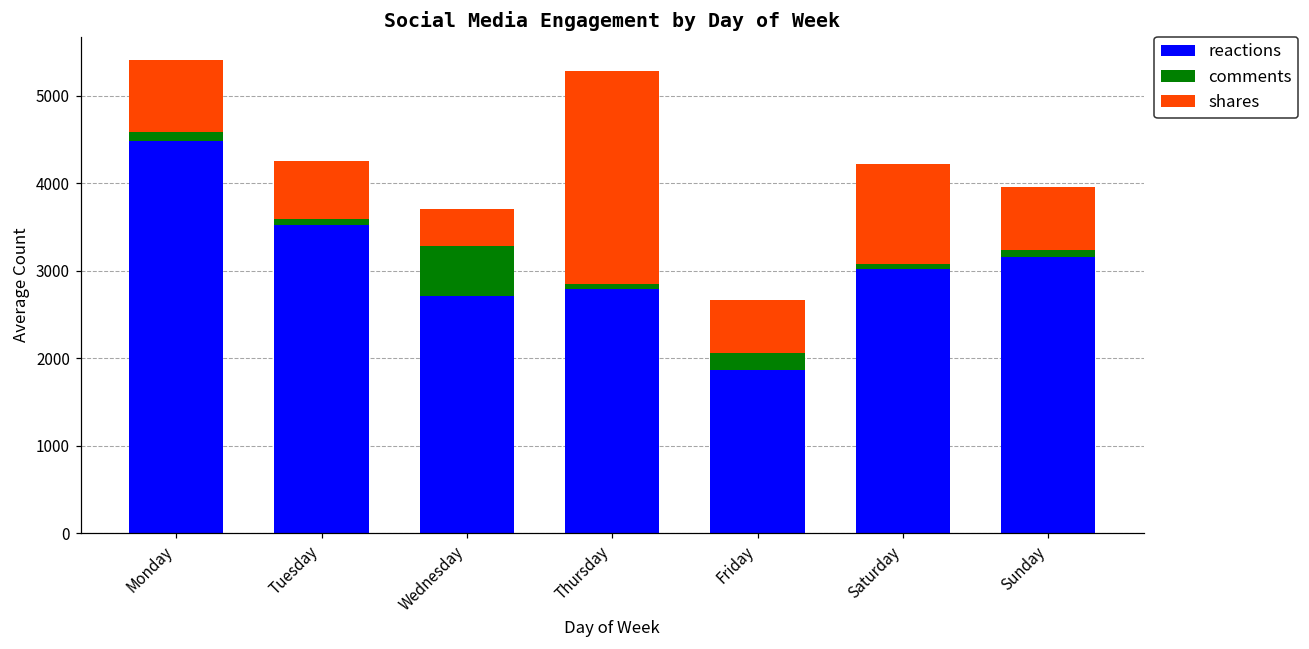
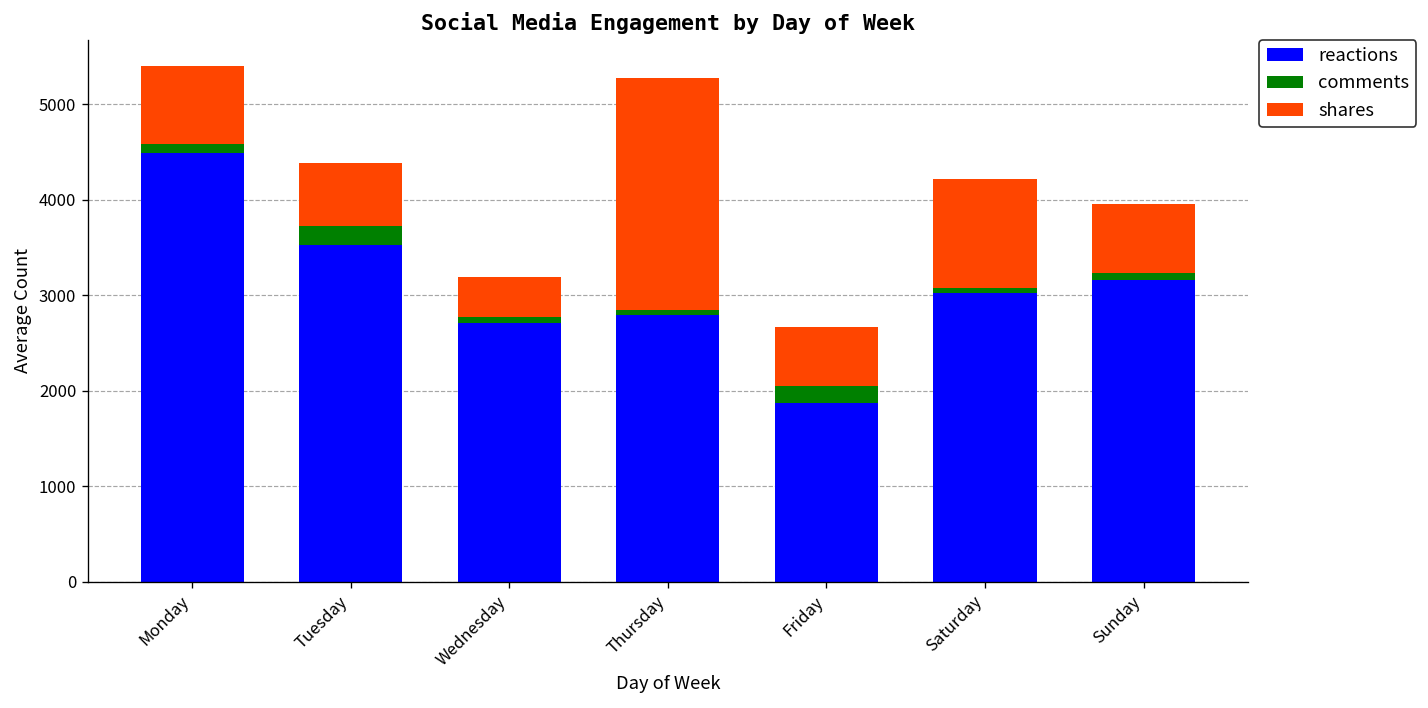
  {
    "reactions": {
      "Monday": 4500,
      "Tuesday": 3500,
      "Wednesday": 2700,
      "Thursday": 2800,
      "Friday": 1900,
      "Saturday": 3000,
      "Sunday": 3200
    },
    "comments": {
      "Monday": 100,
-     "Tuesday": 100,
-     "Wednesday": 600,
+     "Tuesday": 200,
+     "Wednesday": 100,
      "Thursday": 100,
      "Friday": 200,
      "Saturday": 100,
      "Sunday": 100
    },
    "shares": {
      "Monday": 800,
      "Tuesday": 700,
      "Wednesday": 400,
      "Thursday": 2400,
      "Friday": 600,
      "Saturday": 1100,
      "Sunday": 700
    }
  }
